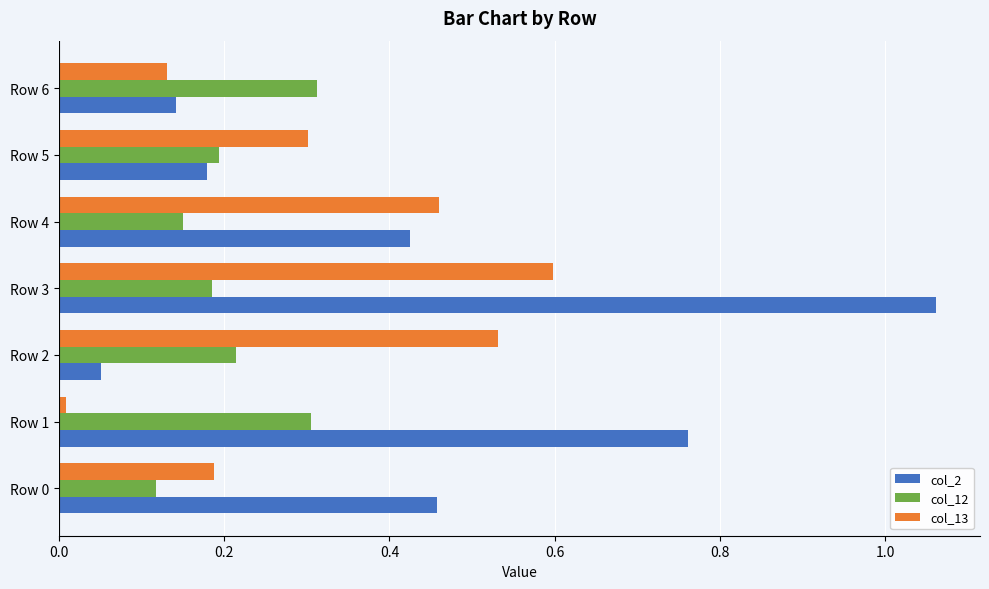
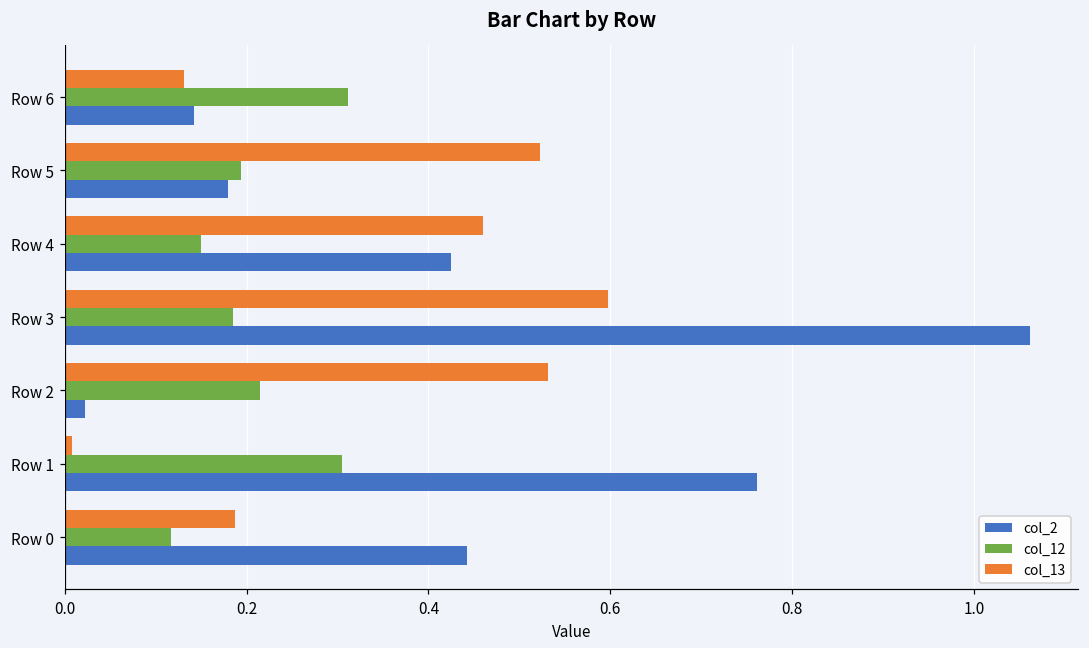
  {
    "col_2": {
      "Row 6": 0.14,
      "Row 5": 0.18,
      "Row 4": 0.42,
      "Row 3": 1.06,
-     "Row 2": 0.05,
+     "Row 2": 0.02,
      "Row 1": 0.76,
-     "Row 0": 0.46
+     "Row 0": 0.44
    },
    "col_12": {
      "Row 6": 0.31,
      "Row 5": 0.19,
      "Row 4": 0.15,
      "Row 3": 0.19,
      "Row 2": 0.21,
      "Row 1": 0.30,
      "Row 0": 0.12
    },
    "col_13": {
      "Row 6": 0.13,
-     "Row 5": 0.30,
+     "Row 5": 0.52,
      "Row 4": 0.46,
      "Row 3": 0.60,
      "Row 2": 0.53,
      "Row 1": 0.01,
      "Row 0": 0.19
    }
  }
